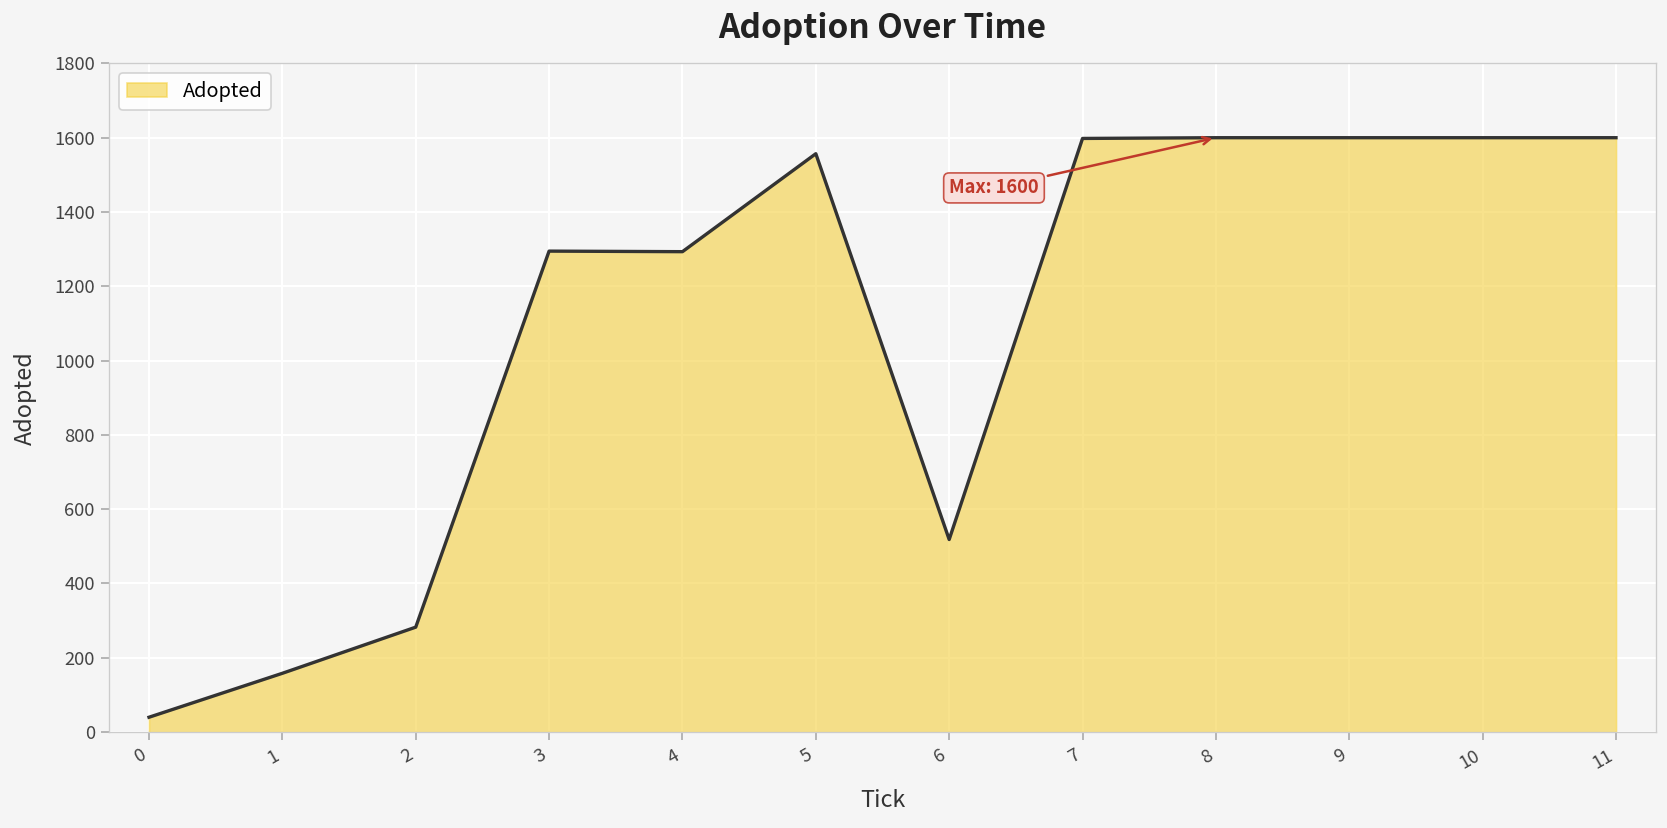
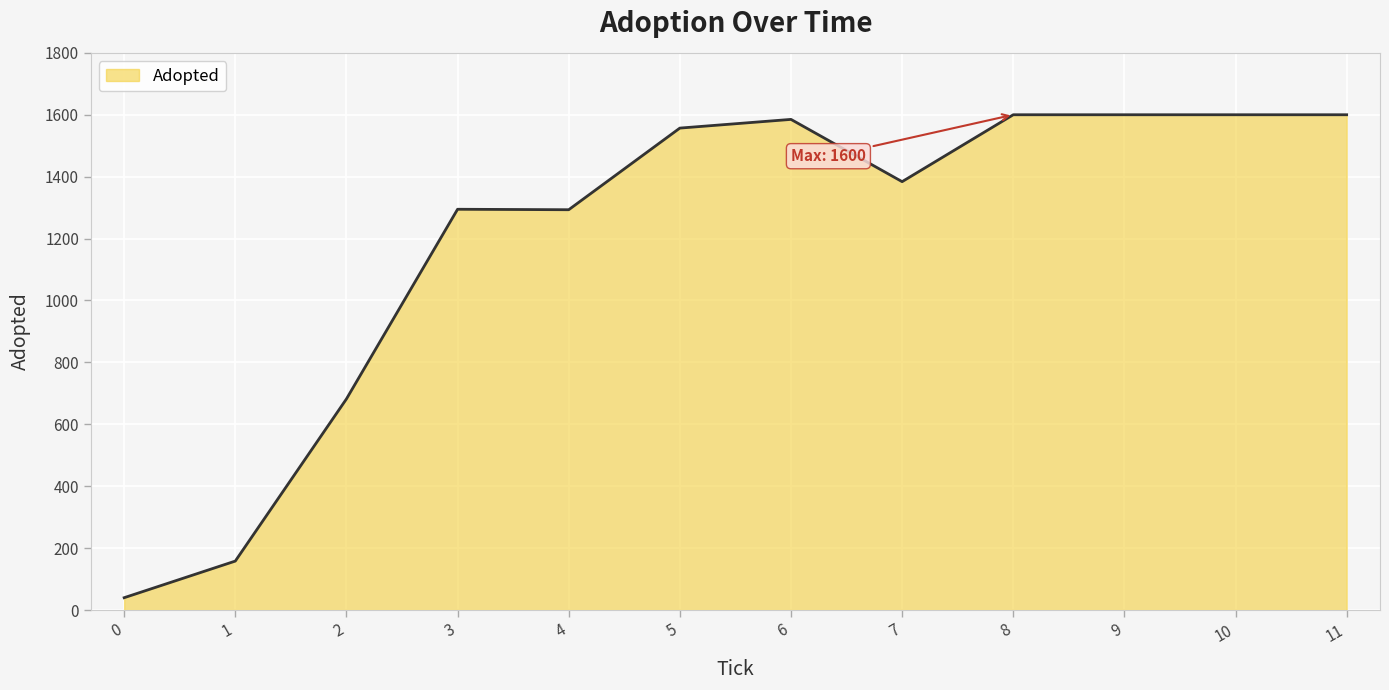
  {
    "0": 40,
    "1": 160,
-   "2": 280,
+   "2": 680,
    "3": 1290,
    "4": 1290,
    "5": 1560,
-   "6": 520,
-   "7": 1600,
+   "6": 1590,
+   "7": 1380,
    "8": 1600,
    "9": 1600,
    "10": 1600,
    "11": 1600
  }
